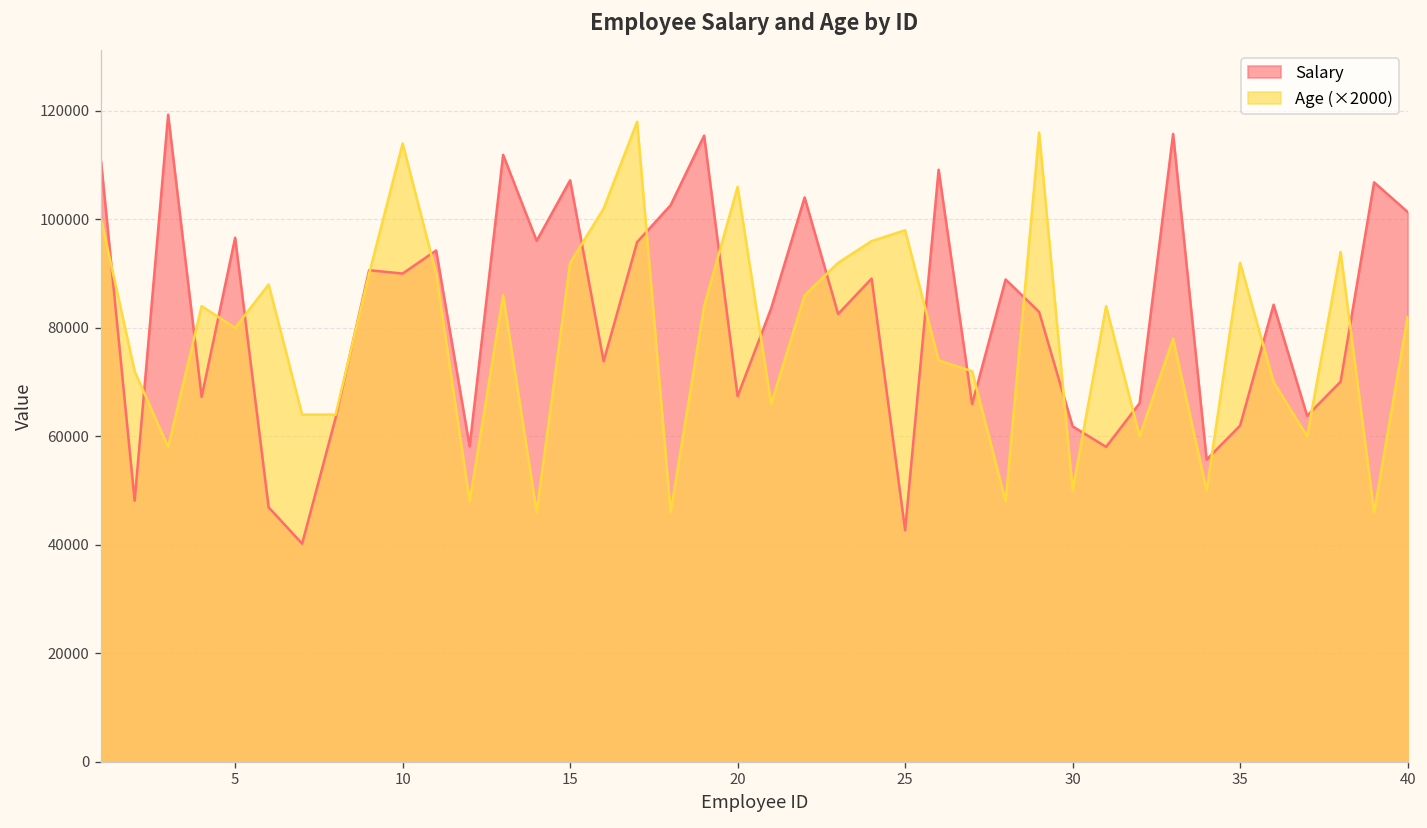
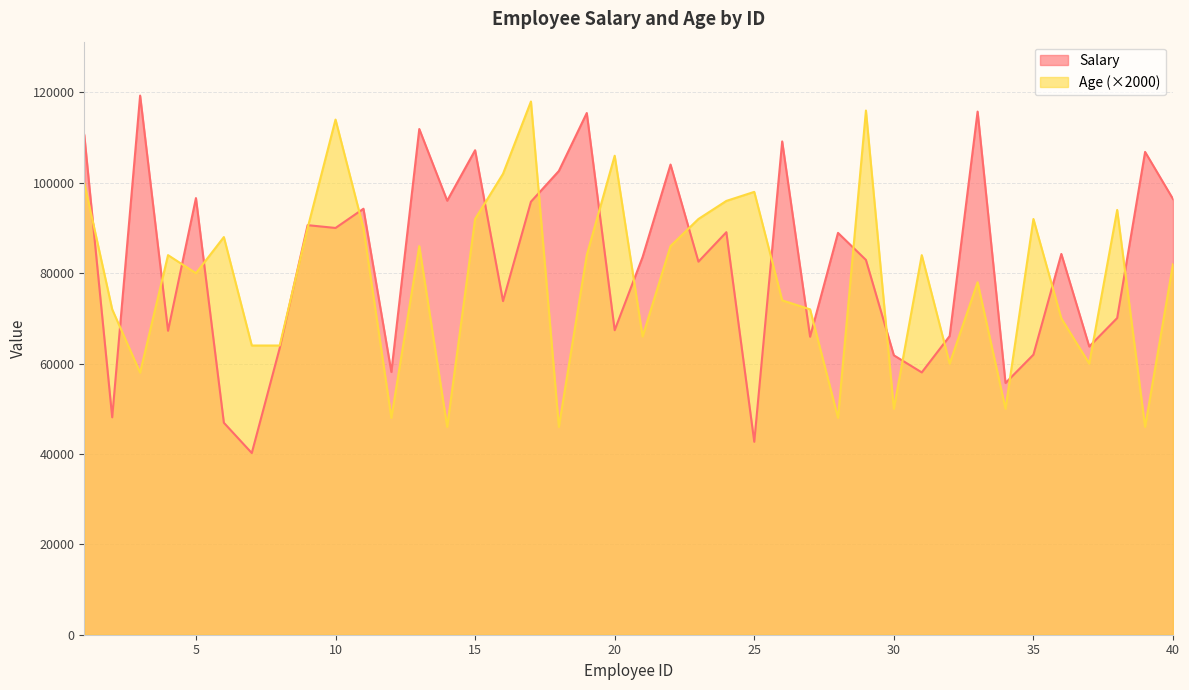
  {
    "Salary": {
      "5": 97000,
      "10": 90000,
      "15": 107000,
      "20": 67000,
      "25": 43000,
      "30": 62000,
      "35": 62000,
-     "40": 101000
+     "40": 96000
    },
    "Age (×2000)": {
      "5": 80000,
      "10": 114000,
      "15": 92000,
      "20": 106000,
      "25": 98000,
      "30": 50000,
      "35": 92000,
      "40": 82000
    }
  }
